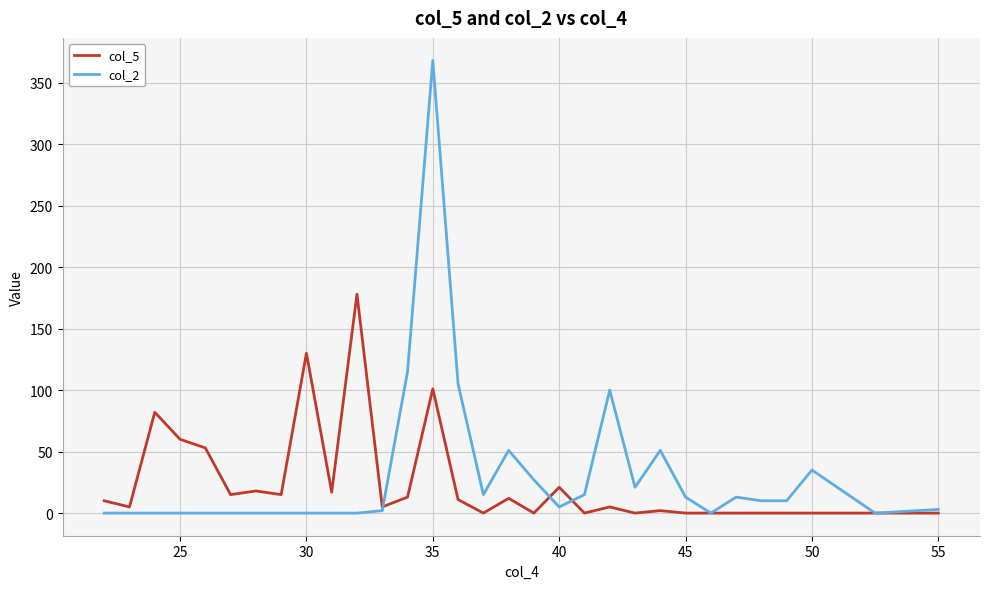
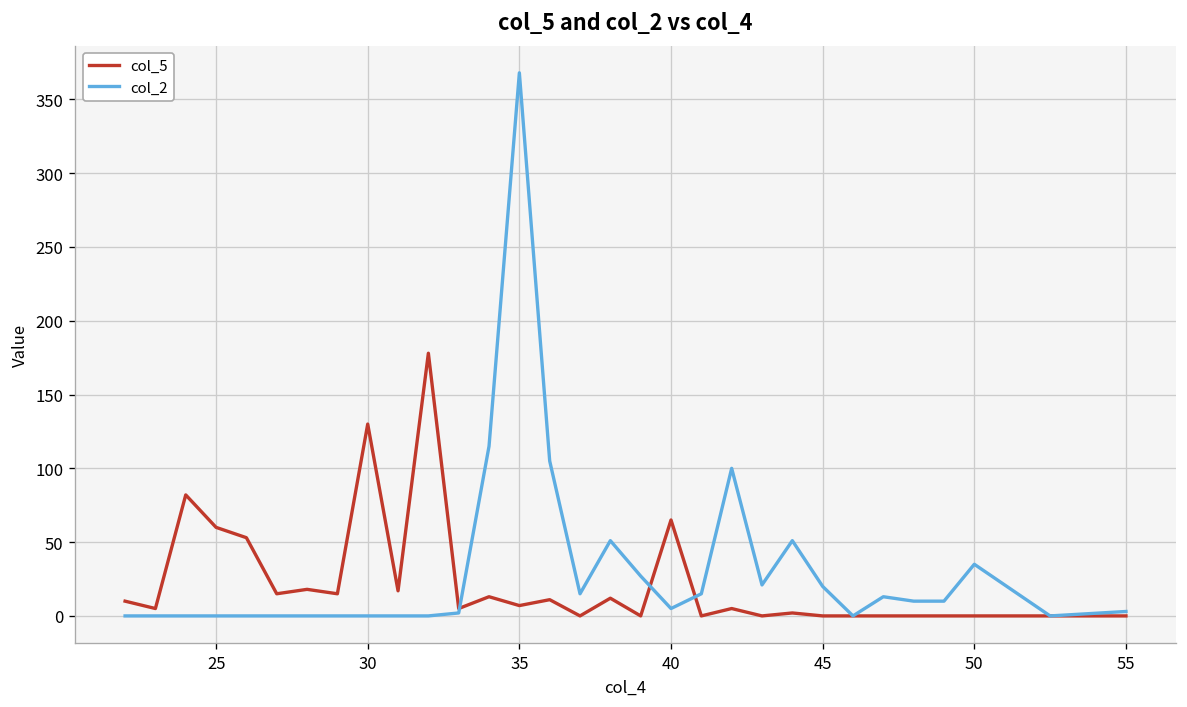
  {
    "col_5": {
      "25": 60,
      "30": 130,
-     "35": 101,
-     "40": 21,
+     "35": 7,
+     "40": 65,
      "45": 0,
      "50": 0,
      "55": 0
    },
    "col_2": {
      "25": 0,
      "30": 0,
      "35": 368,
      "40": 5,
-     "45": 13,
+     "45": 20,
      "50": 35,
      "55": 3
    }
  }
